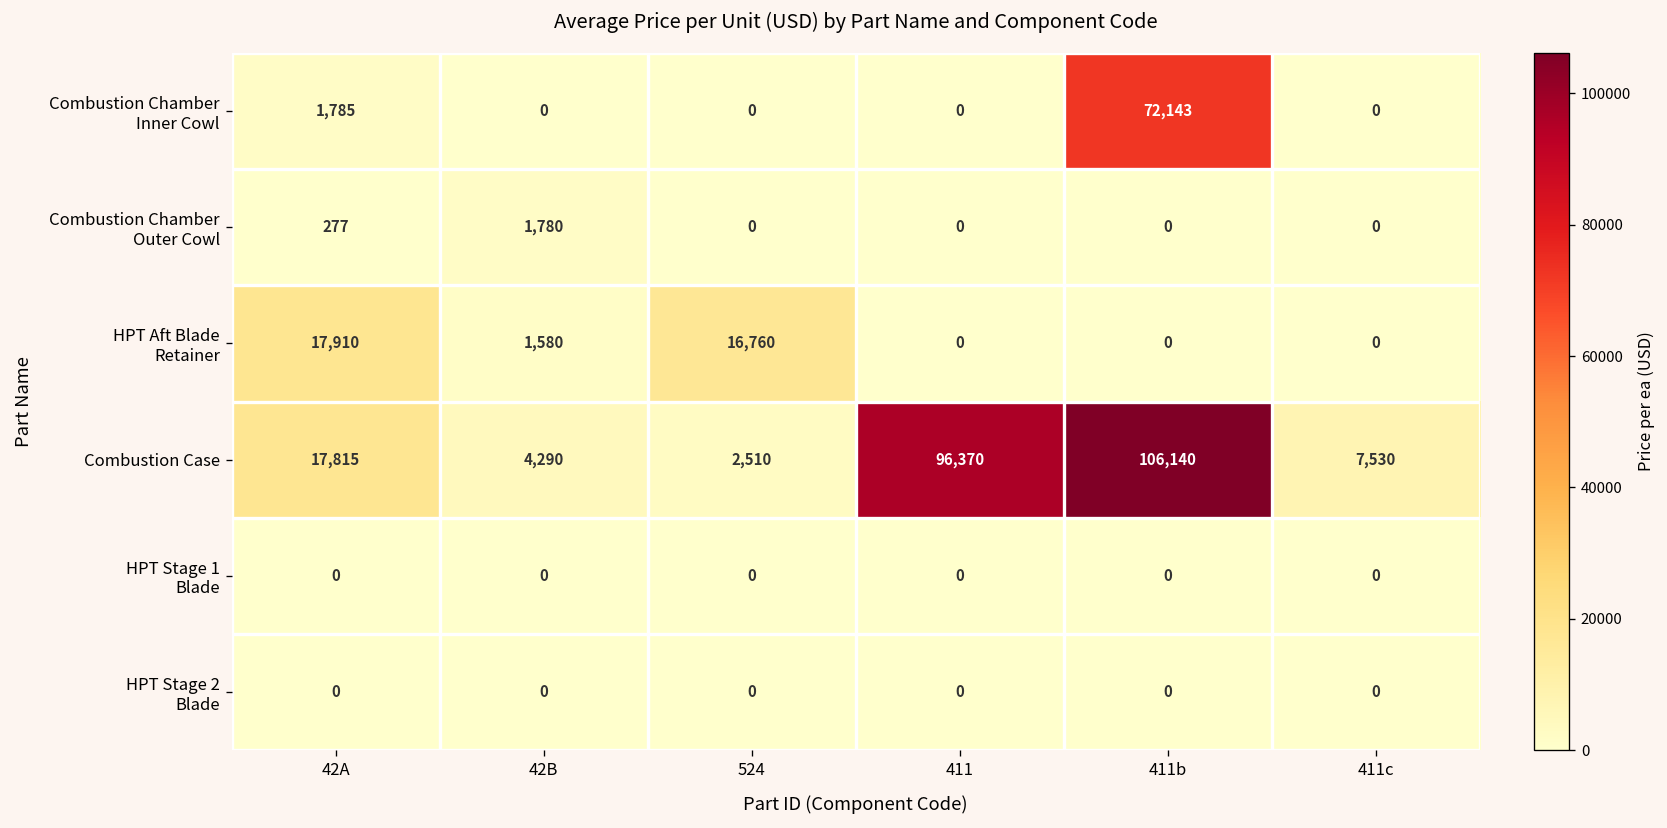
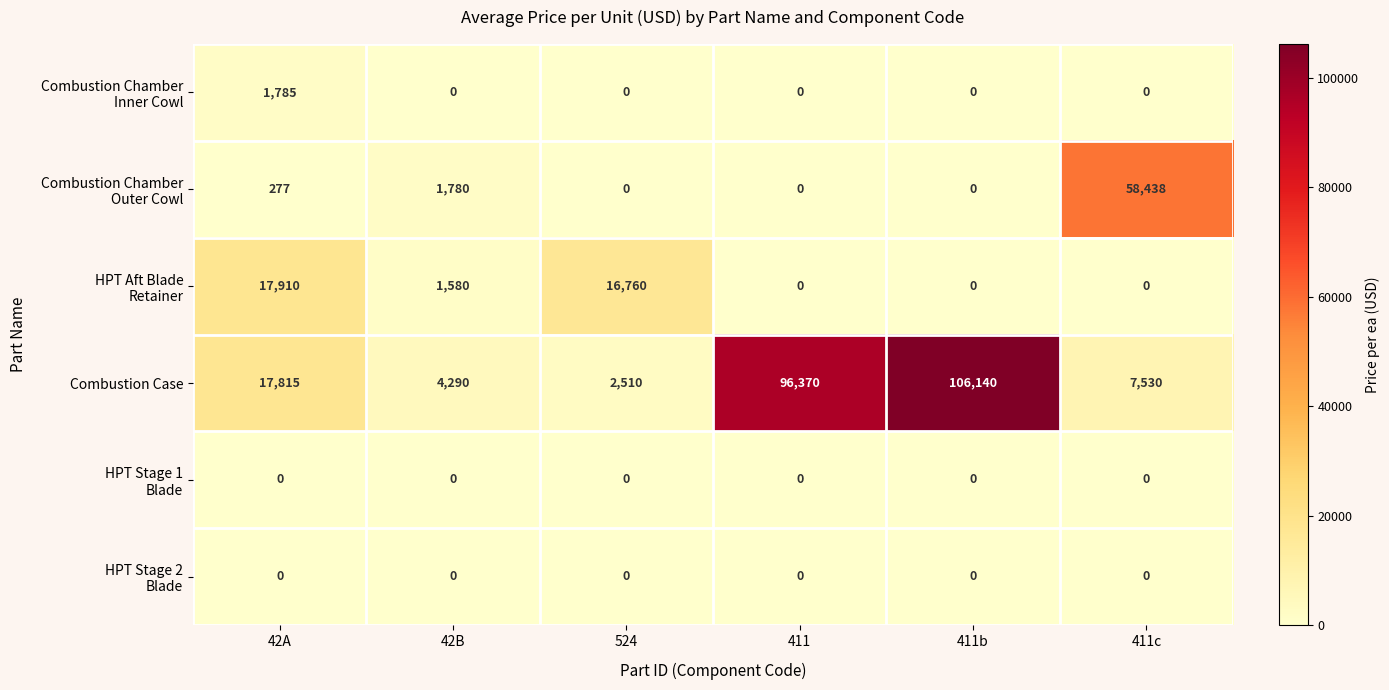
  {
    "Combustion Chamber Inner Cowl": {
      "42A": "1,785",
      "42B": "0",
      "524": "0",
      "411": "0",
-     "411b": "72,143",
+     "411b": "0",
      "411c": "0"
    },
    "Combustion Chamber Outer Cowl": {
      "42A": "277",
      "42B": "1,780",
      "524": "0",
      "411": "0",
      "411b": "0",
-     "411c": "0"
+     "411c": "58,438"
    },
    "HPT Aft Blade Retainer": {
      "42A": "17,910",
      "42B": "1,580",
      "524": "16,760",
      "411": "0",
      "411b": "0",
      "411c": "0"
    },
    "Combustion Case": {
      "42A": "17,815",
      "42B": "4,290",
      "524": "2,510",
      "411": "96,370",
      "411b": "106,140",
      "411c": "7,530"
    },
    "HPT Stage 1 Blade": {
      "42A": "0",
      "42B": "0",
      "524": "0",
      "411": "0",
      "411b": "0",
      "411c": "0"
    },
    "HPT Stage 2 Blade": {
      "42A": "0",
      "42B": "0",
      "524": "0",
      "411": "0",
      "411b": "0",
      "411c": "0"
    }
  }
